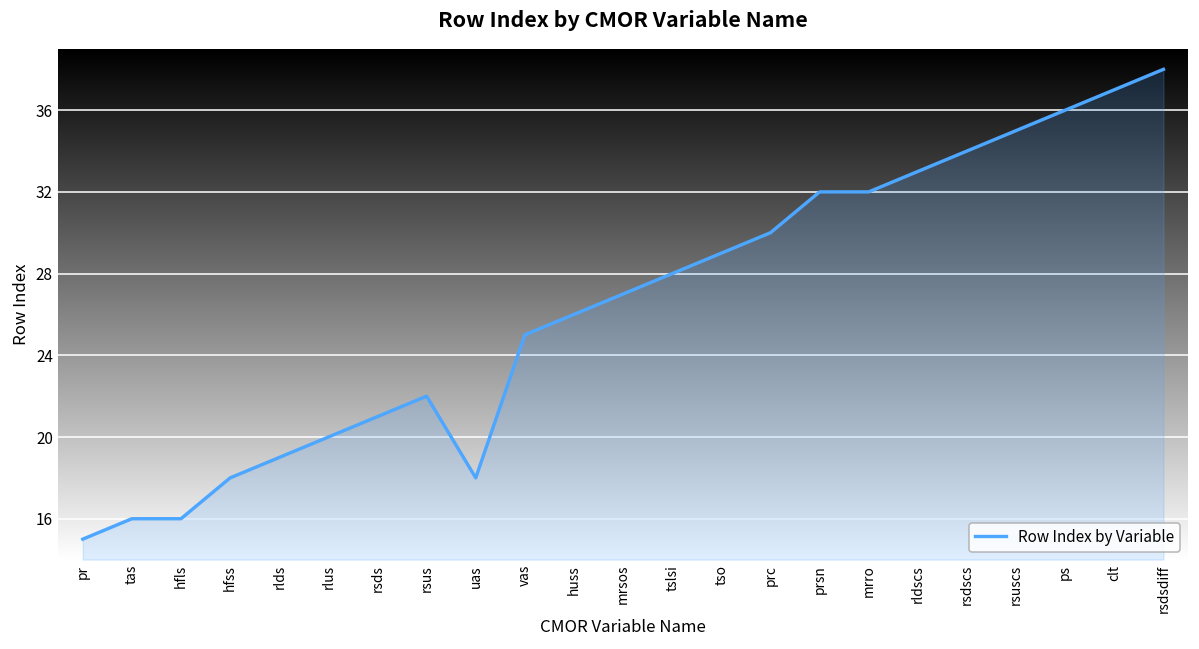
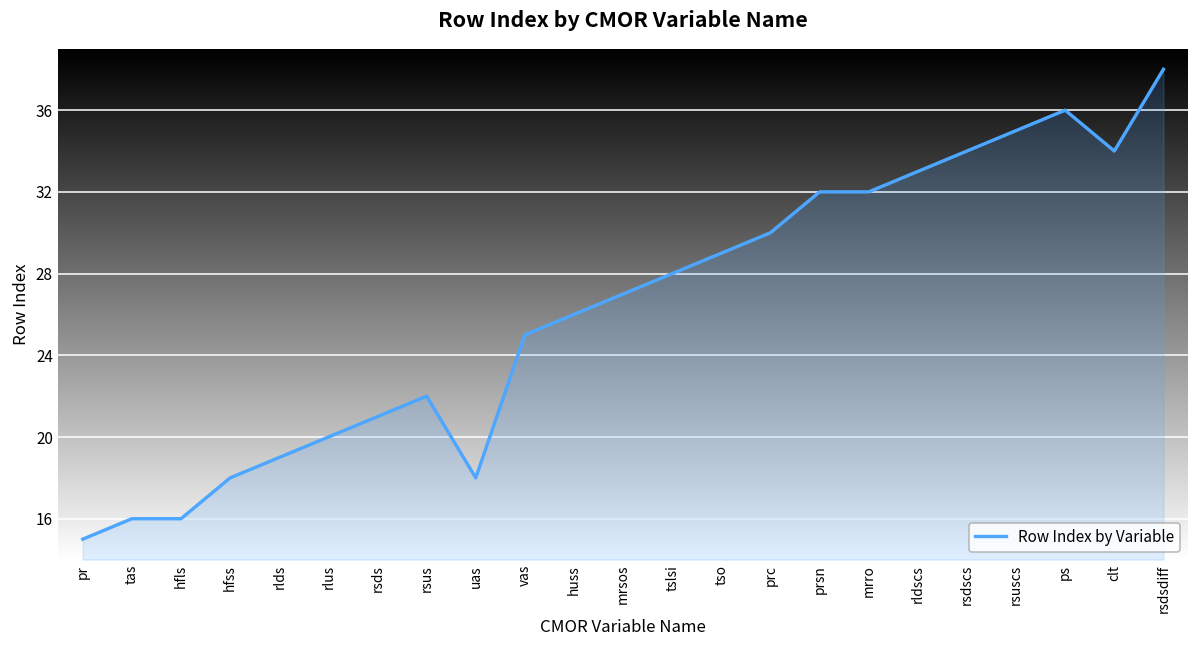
  {
    "pr": 15,
    "tas": 16,
    "hfls": 16,
    "hfss": 18,
    "rlds": 19,
    "rlus": 20,
    "rsds": 21,
    "rsus": 22,
    "uas": 18,
    "vas": 25,
    "huss": 26,
    "mrsos": 27,
    "tslsi": 28,
    "tso": 29,
    "prc": 30,
    "prsn": 32,
    "mrro": 32,
    "rldscs": 33,
    "rsdscs": 34,
    "rsuscs": 35,
    "ps": 36,
-   "clt": 37,
+   "clt": 34,
    "rsdsdiff": 38
  }
